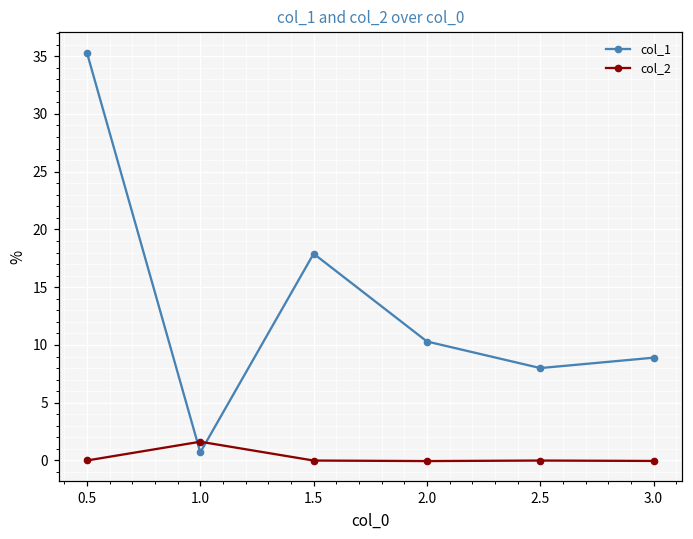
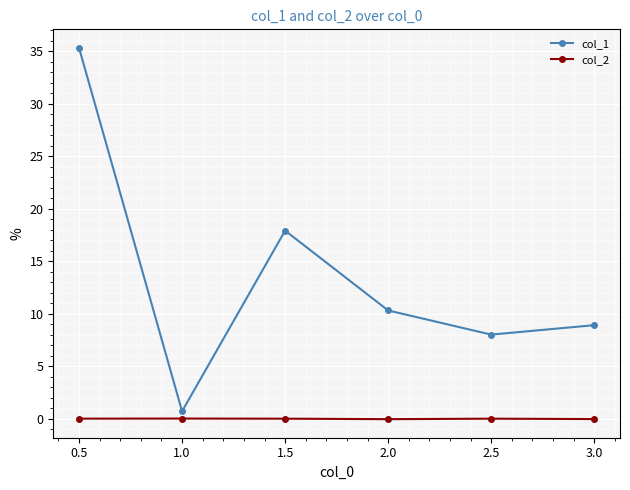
  {
    "col_1": {
      "0.5": 35.3,
      "1.0": 0.7,
      "1.5": 17.9,
      "2.0": 10.3,
      "2.5": 8.0,
      "3.0": 8.9
    },
    "col_2": {
      "0.5": 0.0,
-     "1.0": 1.6,
+     "1.0": 0.0,
      "1.5": 0.0,
      "2.0": -0.1,
      "2.5": 0.0,
      "3.0": 0.0
    }
  }
